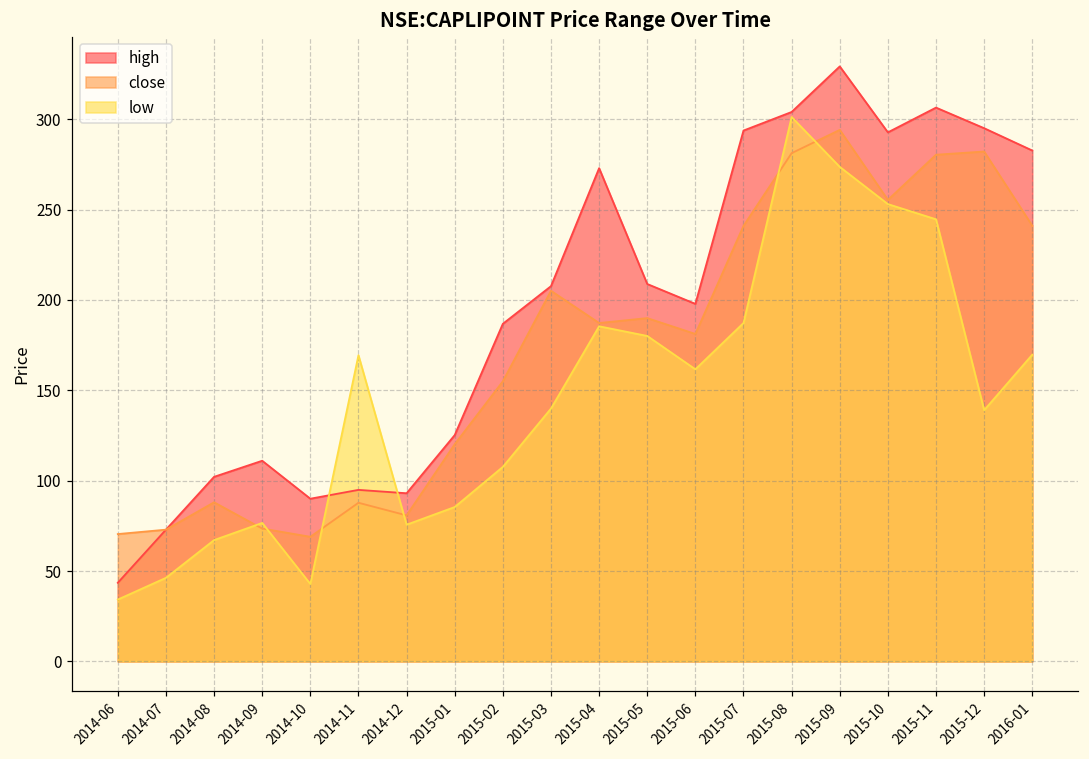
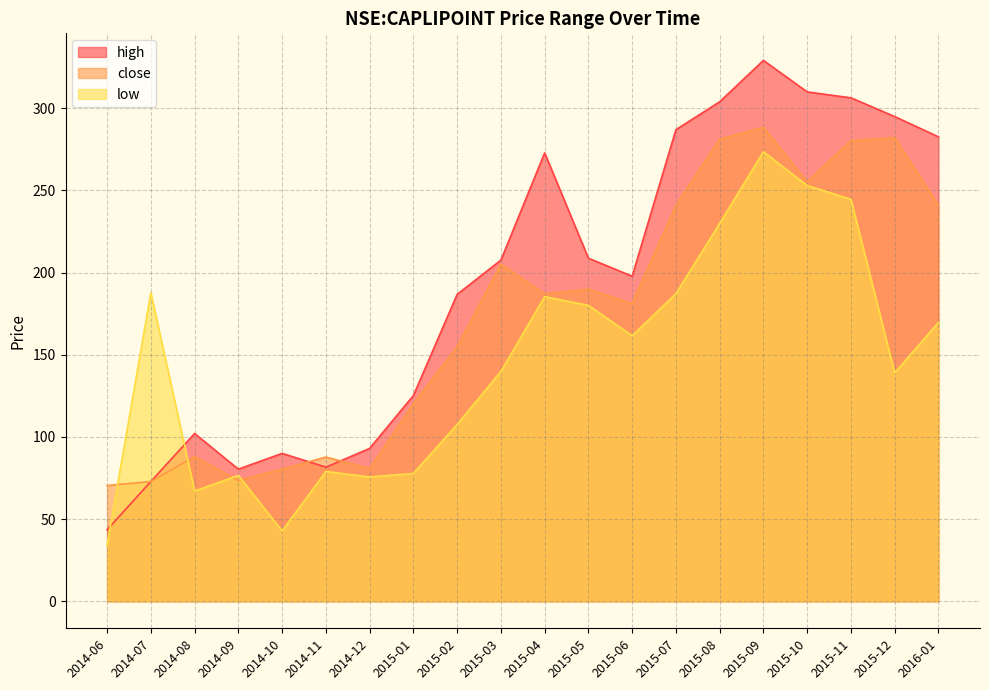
  {
    "high": {
      "2014-06": 43,
      "2014-08": 102,
-     "2014-09": 111,
+     "2014-09": 80,
      "2014-10": 90,
-     "2014-11": 95,
+     "2014-11": 82,
      "2014-12": 93,
      "2015-01": 125,
      "2015-02": 187,
      "2015-03": 208,
      "2015-04": 273,
      "2015-05": 209,
      "2015-06": 198,
-     "2015-07": 294,
+     "2015-07": 287,
      "2015-08": 304,
      "2015-09": 329,
-     "2015-10": 293,
+     "2015-10": 310,
      "2015-11": 306,
      "2015-12": 295,
      "2016-01": 283
    },
    "close": {
      "2014-06": 70,
      "2014-08": 88,
      "2014-09": 74,
-     "2014-10": 69,
+     "2014-10": 80,
      "2014-11": 88,
      "2014-12": 81,
      "2015-01": 120,
      "2015-02": 155,
      "2015-03": 205,
      "2015-04": 187,
      "2015-05": 190,
      "2015-06": 181,
      "2015-07": 241,
      "2015-08": 281,
-     "2015-09": 294,
+     "2015-09": 288,
      "2015-10": 255,
      "2015-11": 280,
      "2015-12": 282,
      "2016-01": 241
    },
    "low": {
      "2014-06": 34,
-     "2014-07": 46,
+     "2014-07": 188,
      "2014-08": 67,
      "2014-09": 77,
      "2014-10": 43,
-     "2014-11": 169,
+     "2014-11": 79,
      "2014-12": 76,
-     "2015-01": 85,
+     "2015-01": 78,
      "2015-02": 108,
      "2015-03": 140,
      "2015-04": 185,
      "2015-05": 180,
      "2015-06": 162,
      "2015-07": 187,
-     "2015-08": 301,
+     "2015-08": 230,
      "2015-09": 274,
      "2015-10": 253,
      "2015-11": 245,
      "2015-12": 139,
      "2016-01": 170
    }
  }
